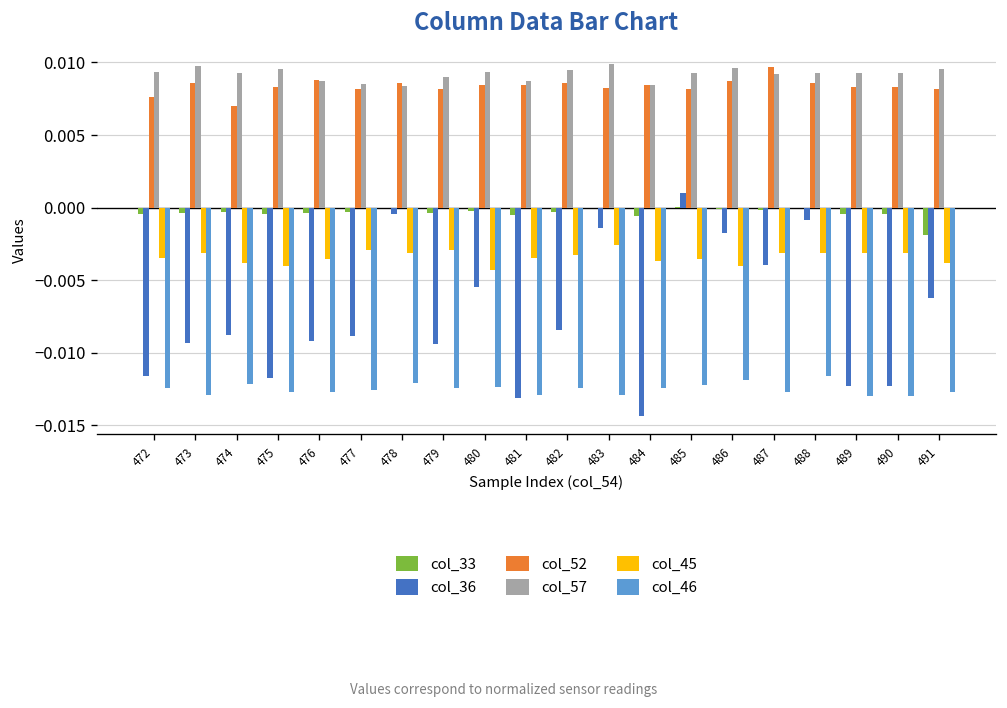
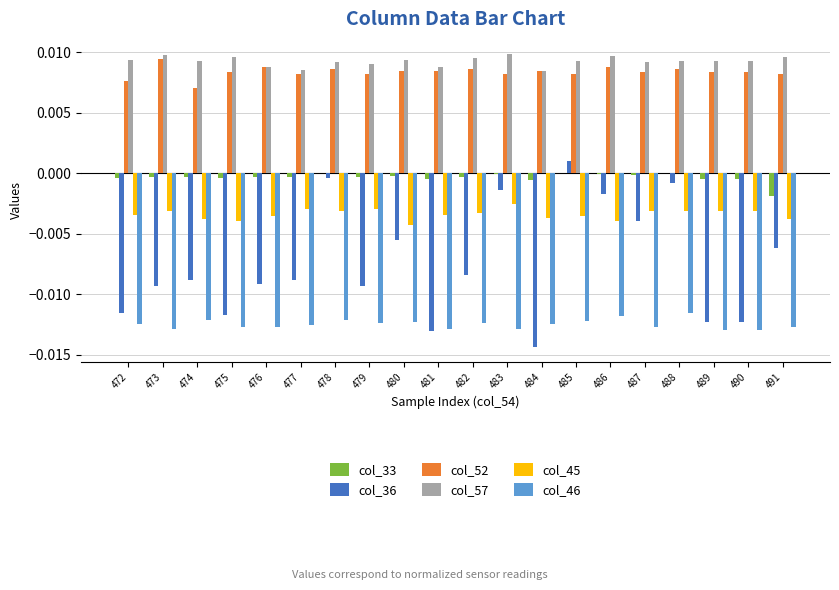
  {
    "col_33": {
      "472": -0.0004,
      "473": -0.0004,
      "474": -0.0003,
      "475": -0.0004,
      "476": -0.0003,
      "477": -0.0003,
      "479": -0.0004,
      "480": -0.0002,
      "481": -0.0005,
      "482": -0.0003,
      "484": -0.0005,
      "489": -0.0005,
      "490": -0.0005,
      "491": -0.0019
    },
    "col_52": {
      "472": 0.0076,
-     "473": 0.0086,
+     "473": 0.0094,
      "474": 0.0070,
      "475": 0.0083,
      "476": 0.0088,
      "477": 0.0082,
      "478": 0.0086,
      "479": 0.0082,
      "480": 0.0084,
      "481": 0.0084,
      "482": 0.0086,
      "483": 0.0082,
      "484": 0.0084,
      "485": 0.0082,
      "486": 0.0087,
-     "487": 0.0097,
+     "487": 0.0083,
      "488": 0.0086,
      "489": 0.0083,
      "490": 0.0083,
      "491": 0.0082
    },
    "col_57": {
      "472": 0.0093,
      "473": 0.0098,
      "474": 0.0093,
      "475": 0.0096,
      "476": 0.0087,
      "477": 0.0085,
-     "478": 0.0083,
+     "478": 0.0092,
      "479": 0.0090,
      "480": 0.0093,
      "481": 0.0087,
      "482": 0.0095,
      "483": 0.0099,
      "484": 0.0084,
      "485": 0.0093,
      "486": 0.0096,
      "487": 0.0092,
      "488": 0.0093,
      "489": 0.0093,
      "490": 0.0093,
      "491": 0.0096
    },
    "col_45": {
      "472": -0.0034,
      "473": -0.0031,
      "474": -0.0038,
      "475": -0.0040,
      "476": -0.0035,
      "477": -0.0029,
      "478": -0.0031,
      "479": -0.0029,
      "480": -0.0043,
      "481": -0.0034,
      "482": -0.0033,
      "483": -0.0026,
      "484": -0.0037,
      "485": -0.0036,
      "486": -0.0040,
      "487": -0.0031,
      "488": -0.0031,
      "489": -0.0031,
      "490": -0.0031,
      "491": -0.0038
    }
  }
